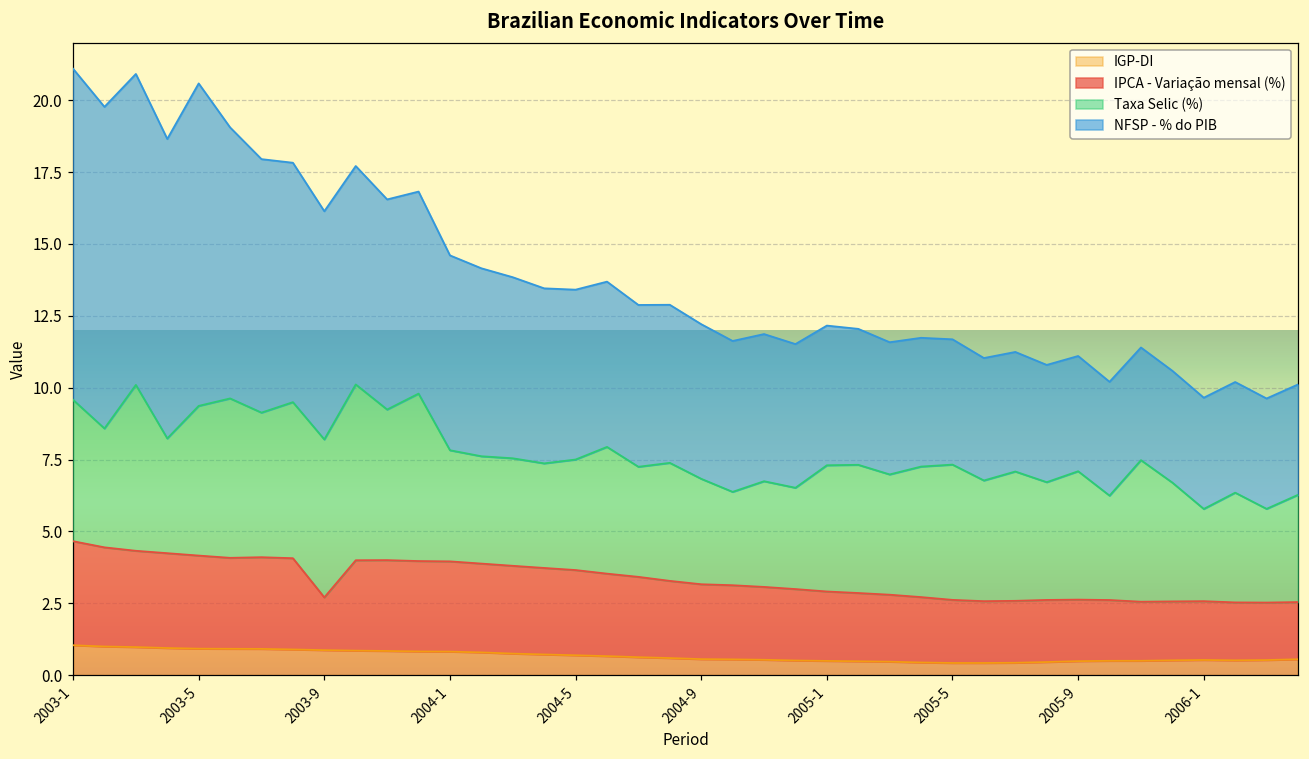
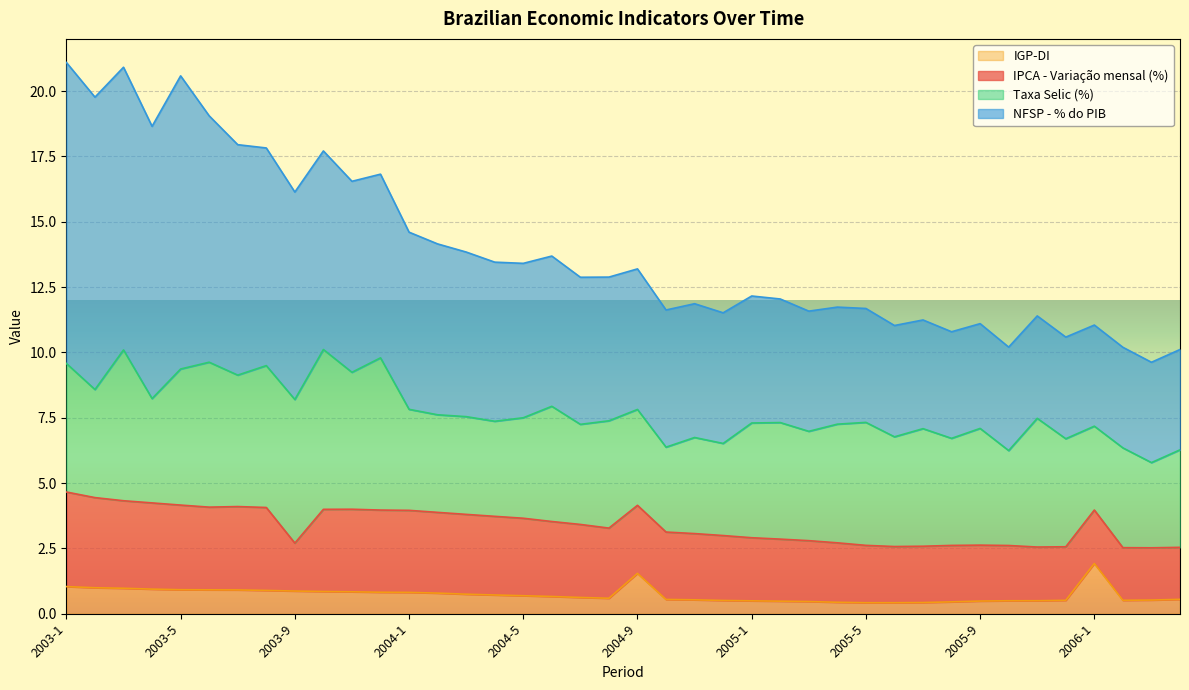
  {
    "IGP-DI": {
      "2003-1": 1.0,
      "2003-5": 0.9,
      "2003-9": 0.9,
      "2004-1": 0.8,
      "2004-5": 0.7,
-     "2004-9": 0.6,
+     "2004-9": 1.5,
      "2005-1": 0.5,
      "2005-5": 0.4,
      "2005-9": 0.5,
-     "2006-1": 0.5
+     "2006-1": 1.9
    },
    "IPCA - Variação mensal (%)": {
      "2003-1": 3.6,
      "2003-5": 3.2,
      "2003-9": 1.8,
      "2004-1": 3.1,
      "2004-5": 3.0,
      "2004-9": 2.6,
      "2005-1": 2.4,
      "2005-5": 2.2,
      "2005-9": 2.1,
      "2006-1": 2.0
    },
    "Taxa Selic (%)": {
      "2003-1": 4.9,
      "2003-5": 5.2,
      "2003-9": 5.5,
      "2004-1": 3.9,
      "2004-5": 3.8,
      "2004-9": 3.7,
      "2005-1": 4.4,
      "2005-5": 4.7,
      "2005-9": 4.5,
      "2006-1": 3.2
    },
    "NFSP - % do PIB": {
      "2003-1": 11.5,
      "2003-5": 11.2,
      "2003-9": 7.9,
      "2004-1": 6.8,
      "2004-5": 5.9,
      "2004-9": 5.4,
      "2005-1": 4.9,
      "2005-5": 4.4,
      "2005-9": 4.0,
      "2006-1": 3.9
    }
  }
